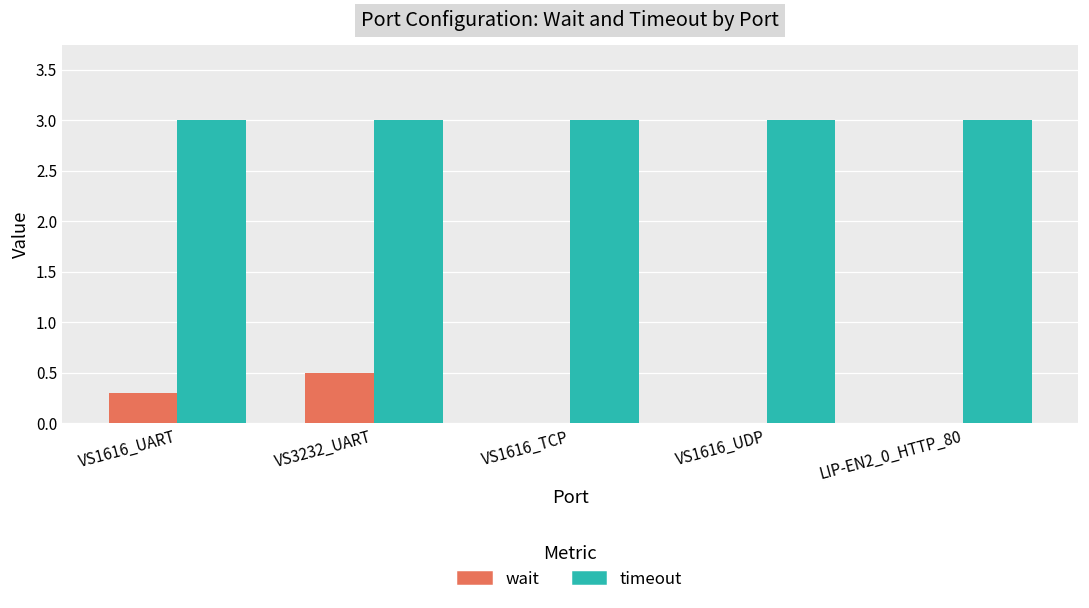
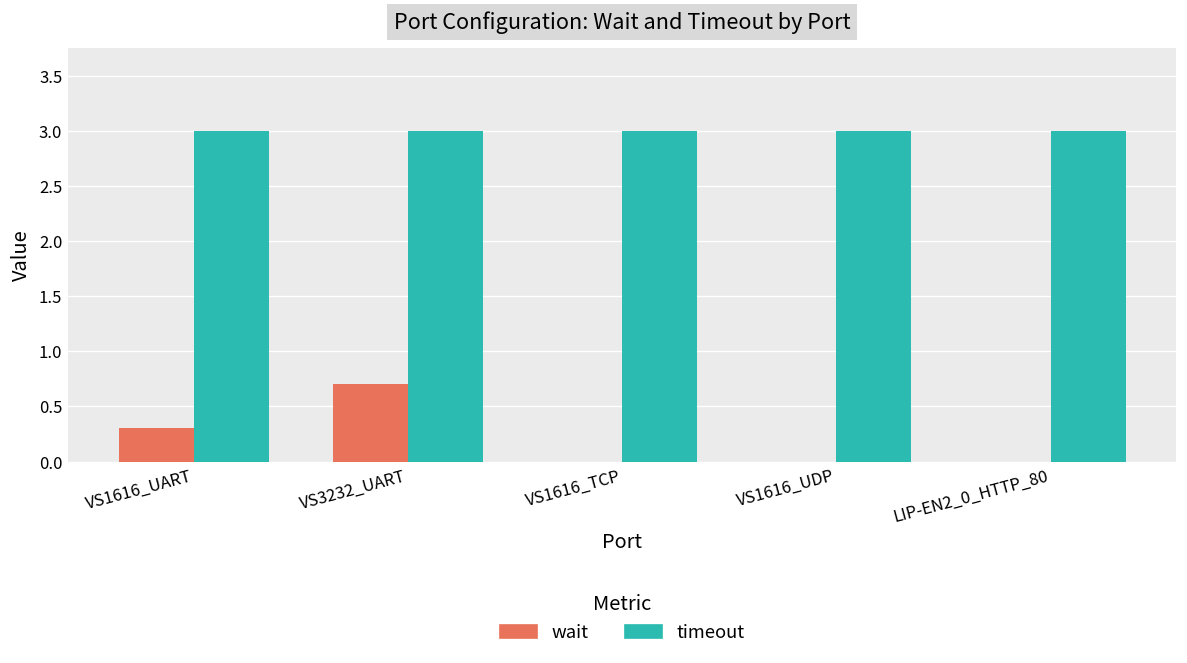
  {
    "wait": {
      "VS1616_UART": 0.3,
-     "VS3232_UART": 0.5,
+     "VS3232_UART": 0.7,
      "VS1616_TCP": 0.0,
      "VS1616_UDP": 0.0,
      "LIP-EN2_0_HTTP_80": 0.0
    },
    "timeout": {
      "VS1616_UART": 3.0,
      "VS3232_UART": 3.0,
      "VS1616_TCP": 3.0,
      "VS1616_UDP": 3.0,
      "LIP-EN2_0_HTTP_80": 3.0
    }
  }
